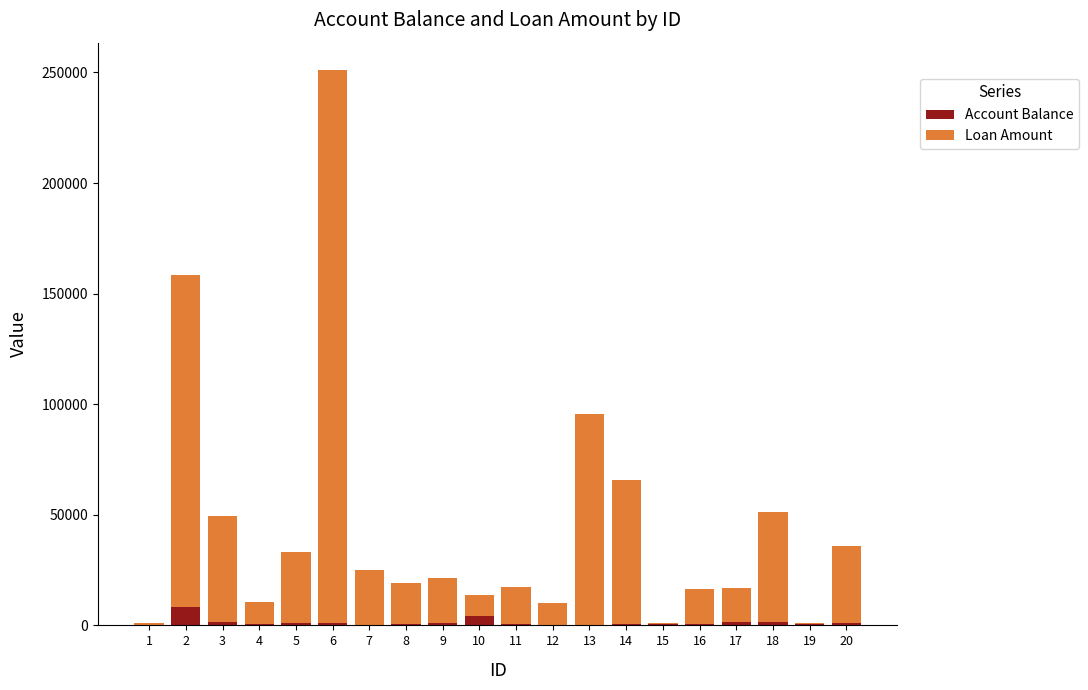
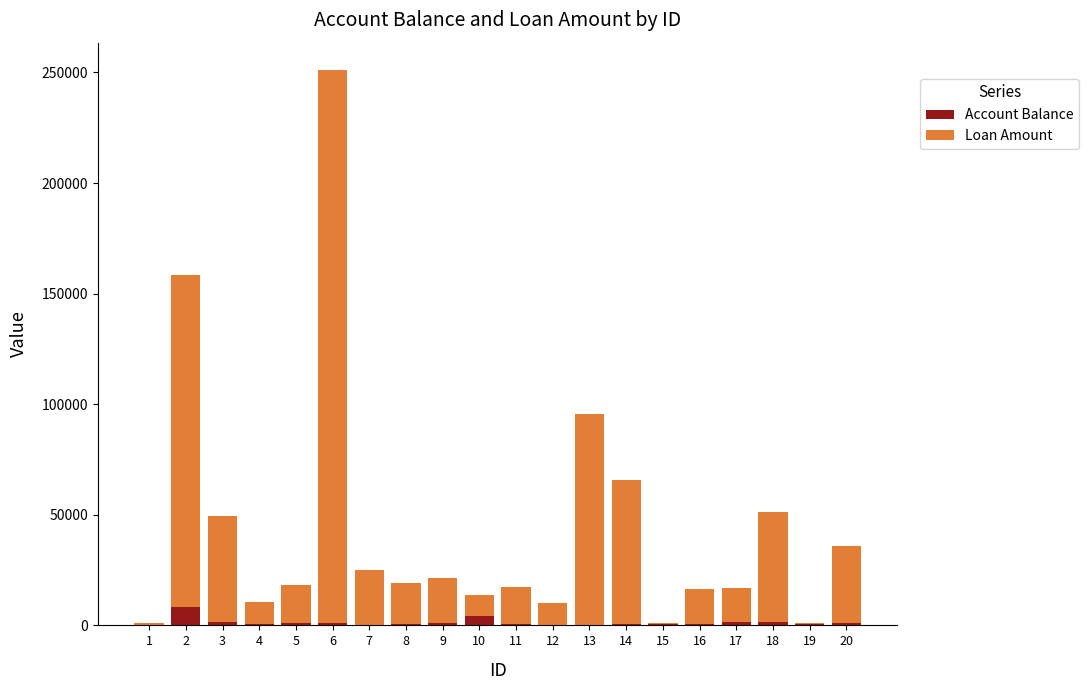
  {
    "Account Balance": {
      "2": 8000,
      "3": 1000,
      "5": 1000,
      "9": 1000,
      "10": 4000,
      "17": 2000,
      "18": 1000
    },
    "Loan Amount": {
      "2": 150000,
      "3": 48000,
      "4": 10000,
-     "5": 32000,
+     "5": 17000,
      "6": 250000,
      "7": 25000,
      "8": 19000,
      "9": 20000,
      "10": 10000,
      "11": 17000,
      "12": 10000,
      "13": 96000,
      "14": 65000,
      "16": 16000,
      "17": 15000,
      "18": 50000,
      "20": 35000
    }
  }
